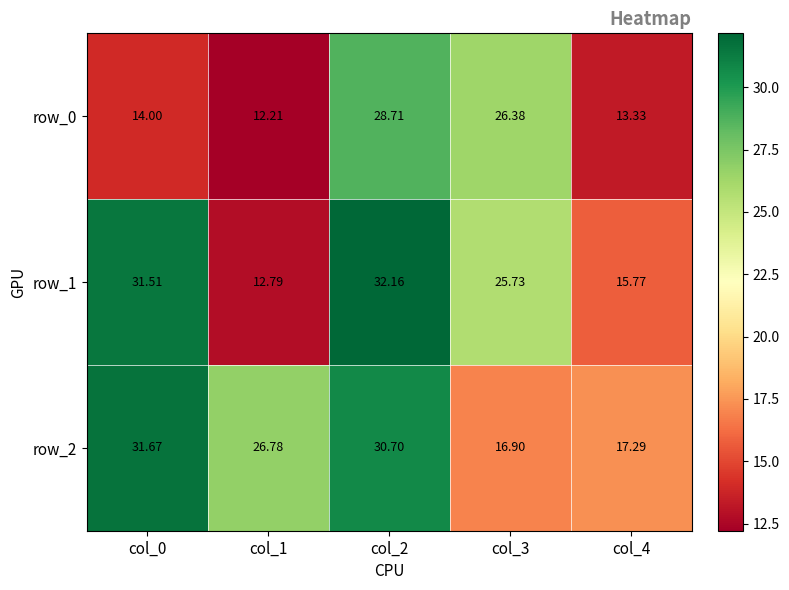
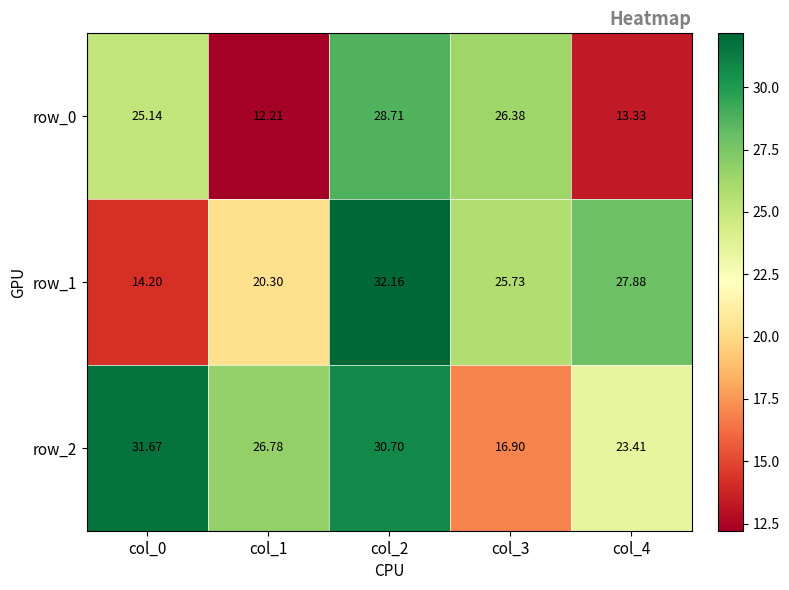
  {
    "row_0": {
-     "col_0": 14.00,
+     "col_0": 25.14,
      "col_1": 12.21,
      "col_2": 28.71,
      "col_3": 26.38,
      "col_4": 13.33
    },
    "row_1": {
-     "col_0": 31.51,
-     "col_1": 12.79,
+     "col_0": 14.20,
+     "col_1": 20.30,
      "col_2": 32.16,
      "col_3": 25.73,
-     "col_4": 15.77
+     "col_4": 27.88
    },
    "row_2": {
      "col_0": 31.67,
      "col_1": 26.78,
      "col_2": 30.70,
      "col_3": 16.90,
-     "col_4": 17.29
+     "col_4": 23.41
    }
  }
